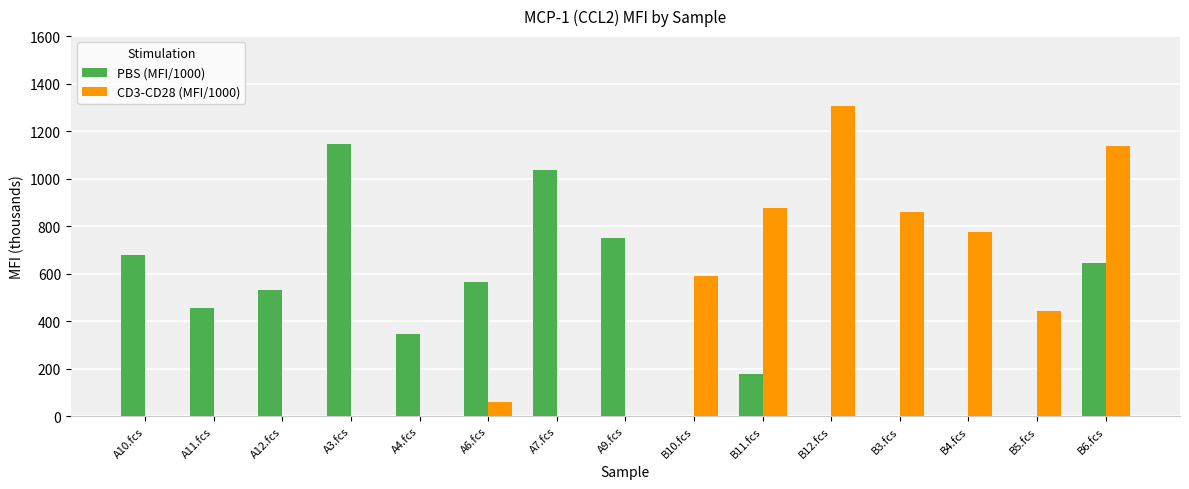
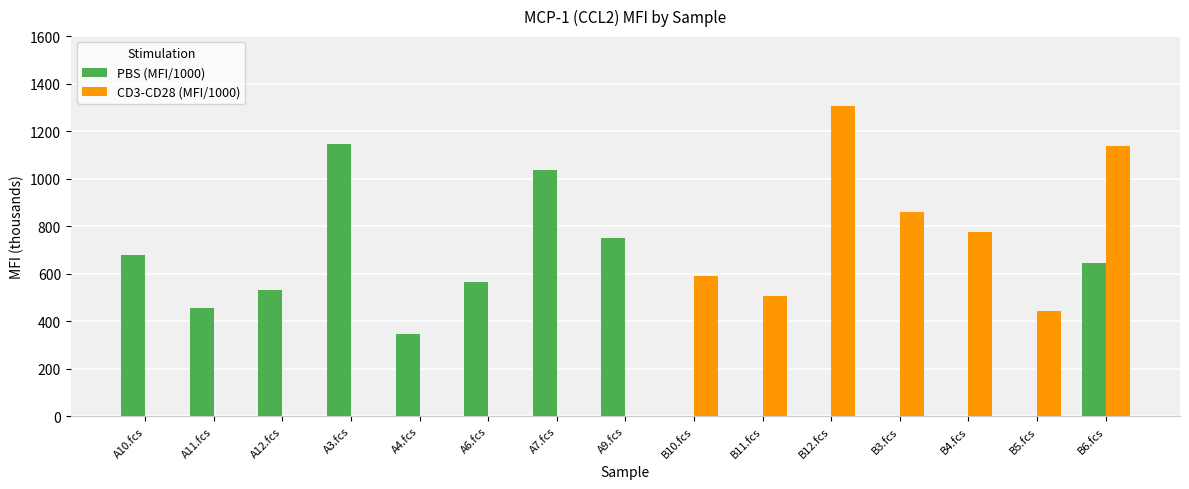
  {
    "PBS (MFI/1000)": {
      "A10.fcs": 680,
      "A11.fcs": 460,
      "A12.fcs": 530,
      "A3.fcs": 1150,
      "A4.fcs": 350,
      "A6.fcs": 570,
      "A7.fcs": 1040,
      "A9.fcs": 750,
      "B10.fcs": 0,
-     "B11.fcs": 180,
+     "B11.fcs": 0,
      "B12.fcs": 0,
      "B3.fcs": 0,
      "B4.fcs": 0,
      "B5.fcs": 0,
      "B6.fcs": 640
    },
    "CD3-CD28 (MFI/1000)": {
      "A10.fcs": 0,
      "A11.fcs": 0,
      "A12.fcs": 0,
      "A3.fcs": 0,
      "A4.fcs": 0,
-     "A6.fcs": 60,
+     "A6.fcs": 0,
      "A7.fcs": 0,
      "A9.fcs": 0,
      "B10.fcs": 590,
-     "B11.fcs": 870,
+     "B11.fcs": 510,
      "B12.fcs": 1310,
      "B3.fcs": 860,
      "B4.fcs": 770,
      "B5.fcs": 440,
      "B6.fcs": 1140
    }
  }
